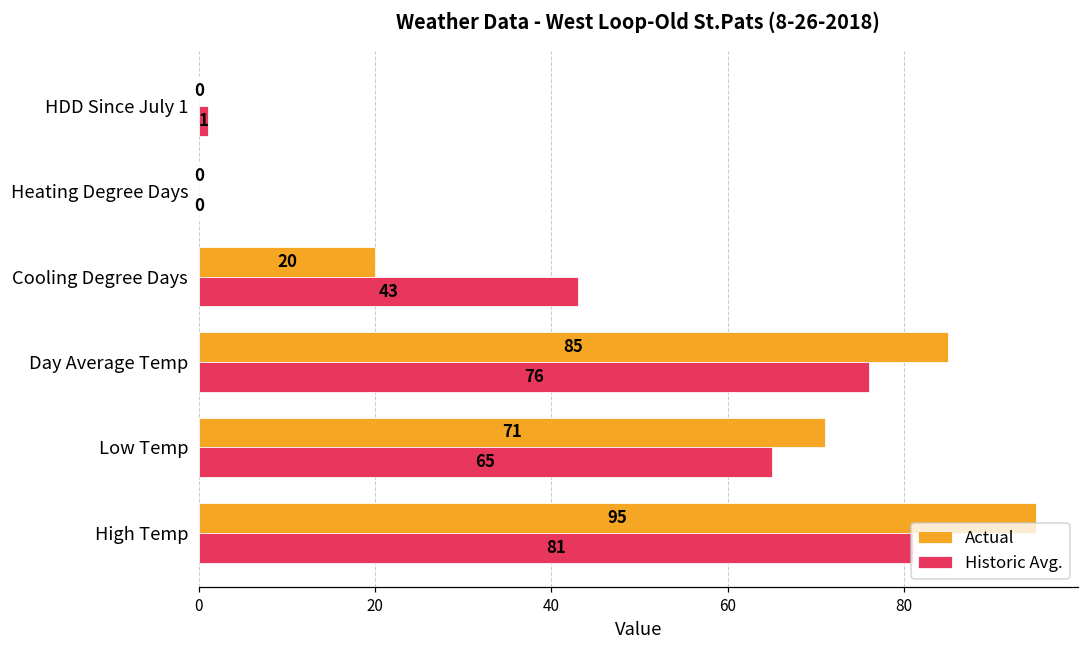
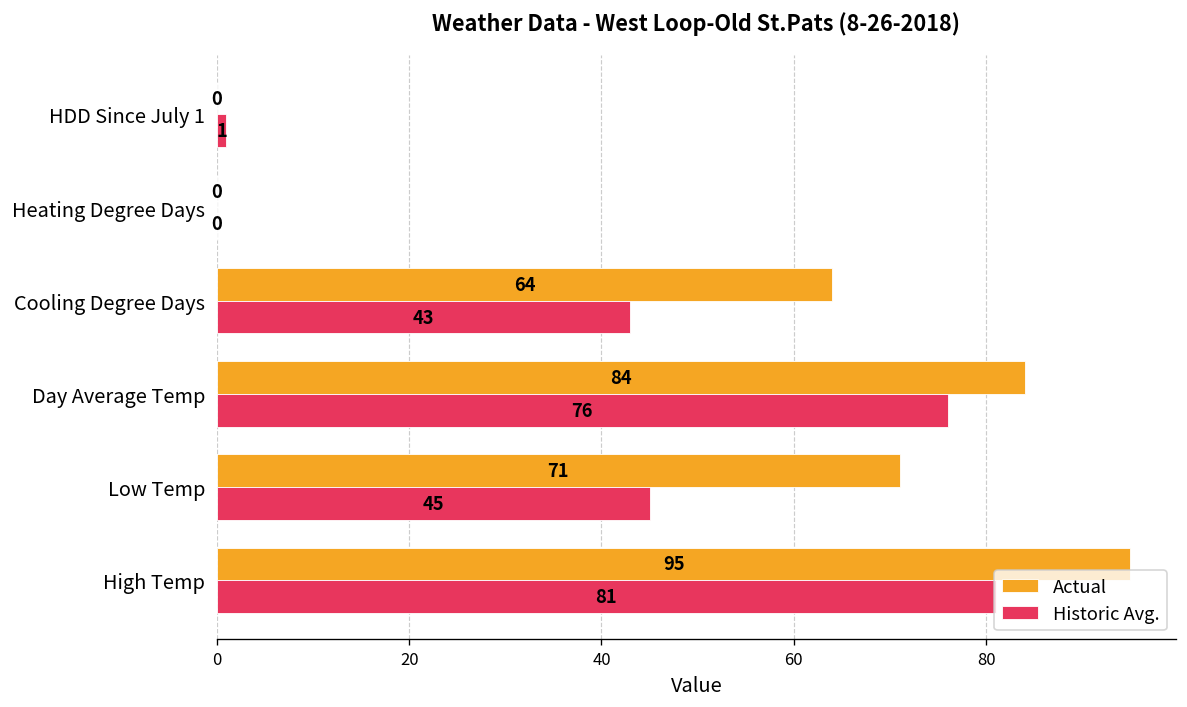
  {
    "Actual": {
      "HDD Since July 1": 0,
      "Heating Degree Days": 0,
-     "Cooling Degree Days": 20,
-     "Day Average Temp": 85,
+     "Cooling Degree Days": 64,
+     "Day Average Temp": 84,
      "Low Temp": 71,
      "High Temp": 95
    },
    "Historic Avg.": {
      "HDD Since July 1": 1,
      "Heating Degree Days": 0,
      "Cooling Degree Days": 43,
      "Day Average Temp": 76,
-     "Low Temp": 65
+     "Low Temp": 45
    }
  }
